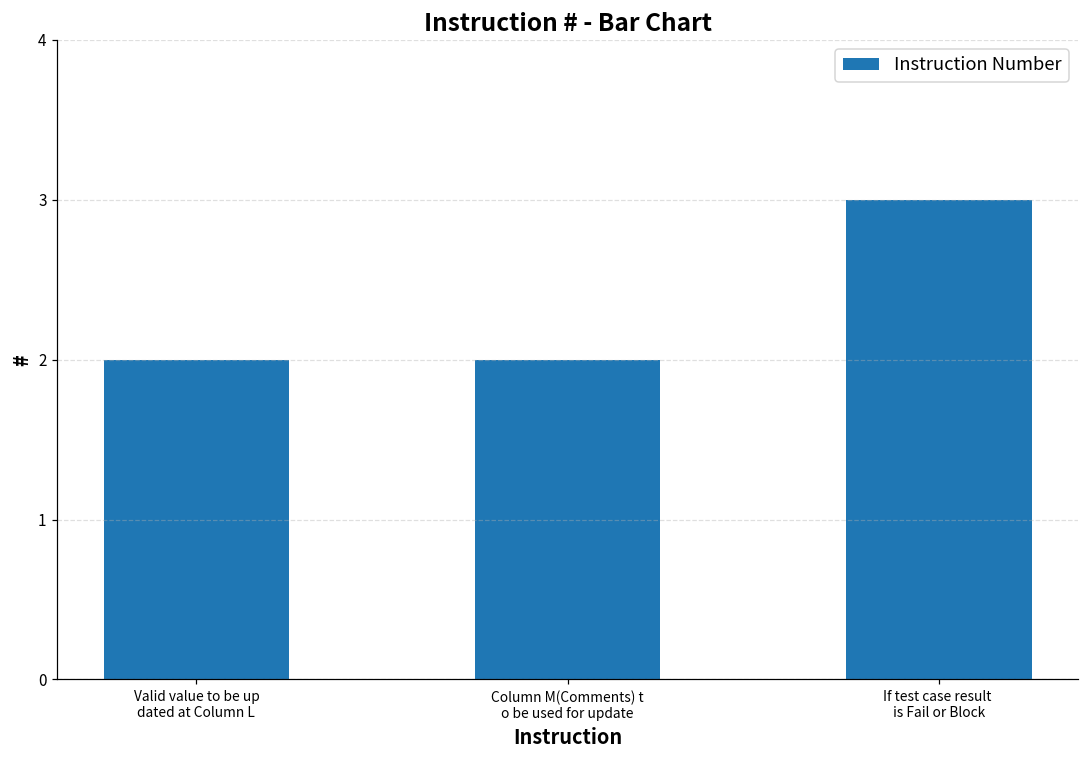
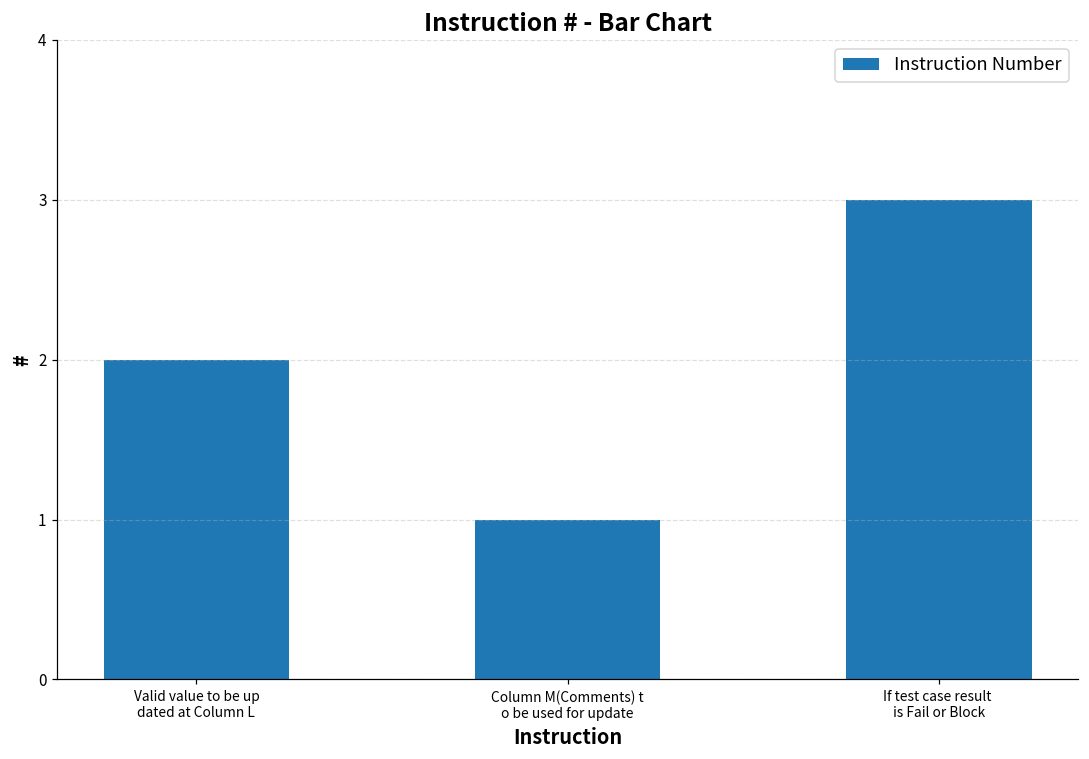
  {
    "Valid value to be up dated at Column L": 2,
-   "Column M(Comments) t o be used for update": 2,
+   "Column M(Comments) t o be used for update": 1,
    "If test case result is Fail or Block": 3
  }
